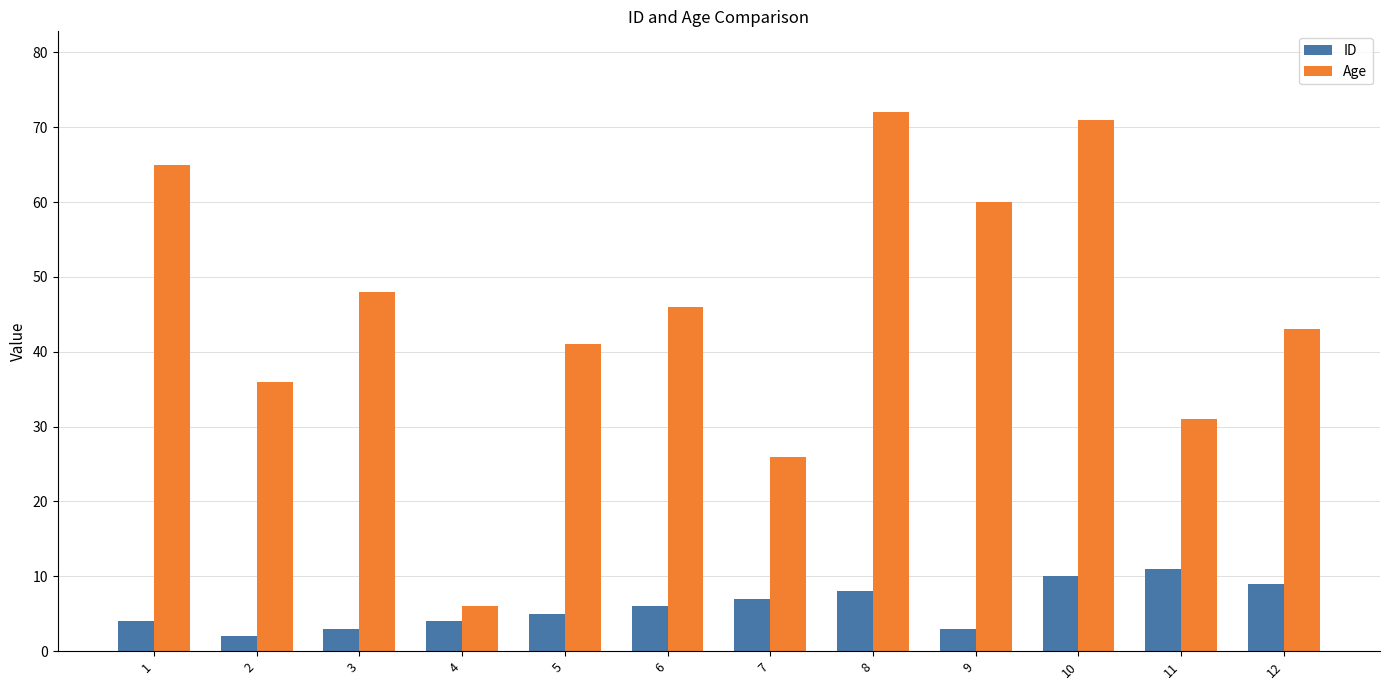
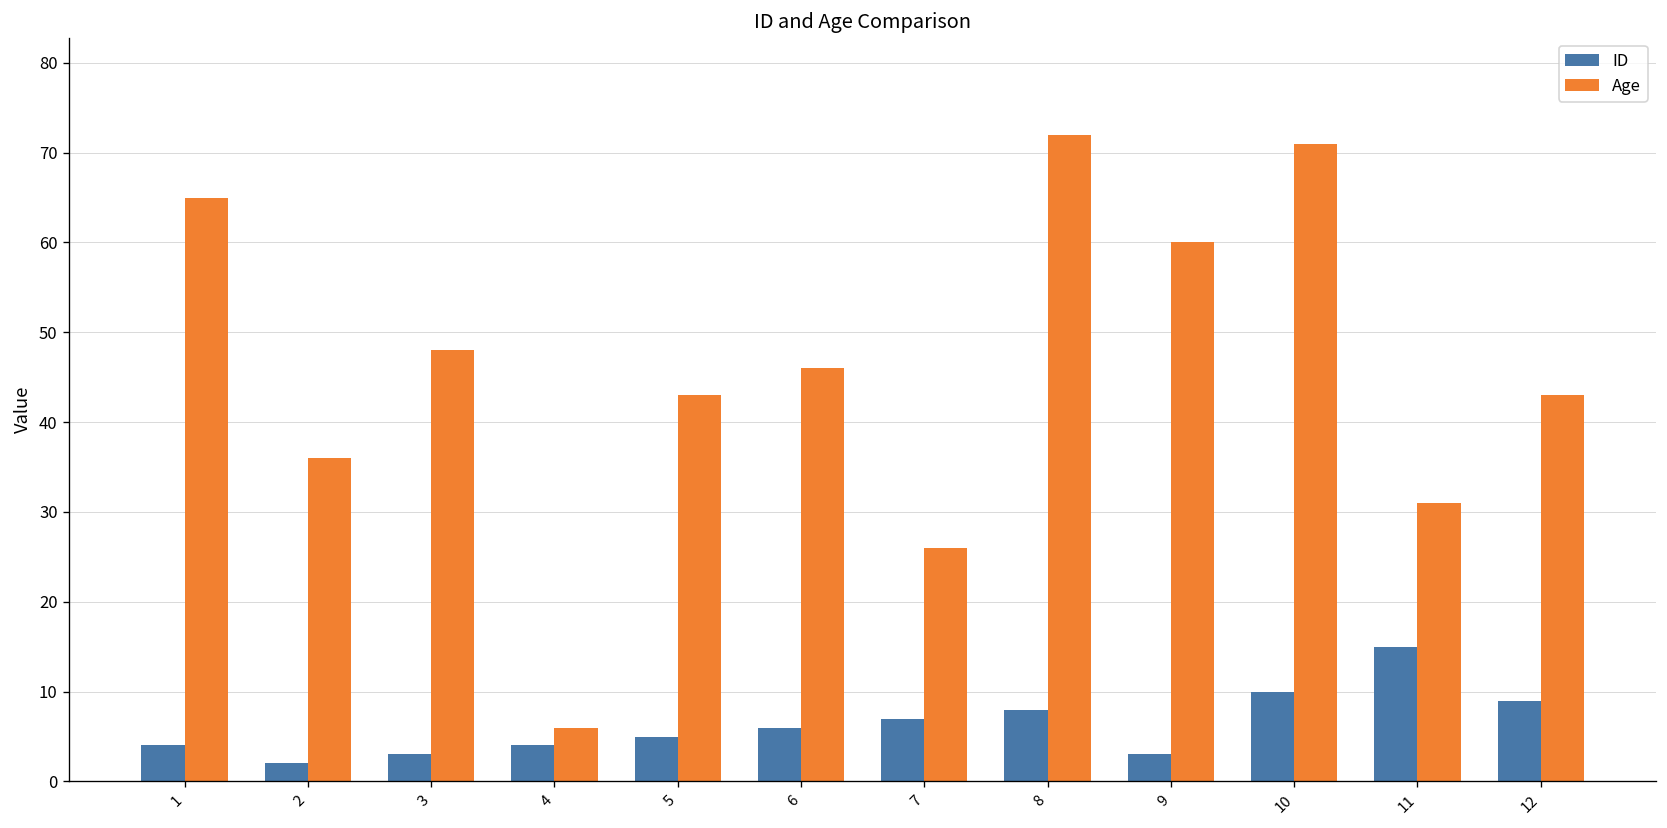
  {
    "ID": {
      "1": 4,
      "2": 2,
      "3": 3,
      "4": 4,
      "5": 5,
      "6": 6,
      "7": 7,
      "8": 8,
      "9": 3,
      "10": 10,
-     "11": 11,
+     "11": 15,
      "12": 9
    },
    "Age": {
      "1": 65,
      "2": 36,
      "3": 48,
      "4": 6,
-     "5": 41,
+     "5": 43,
      "6": 46,
      "7": 26,
      "8": 72,
      "9": 60,
      "10": 71,
      "11": 31,
      "12": 43
    }
  }
